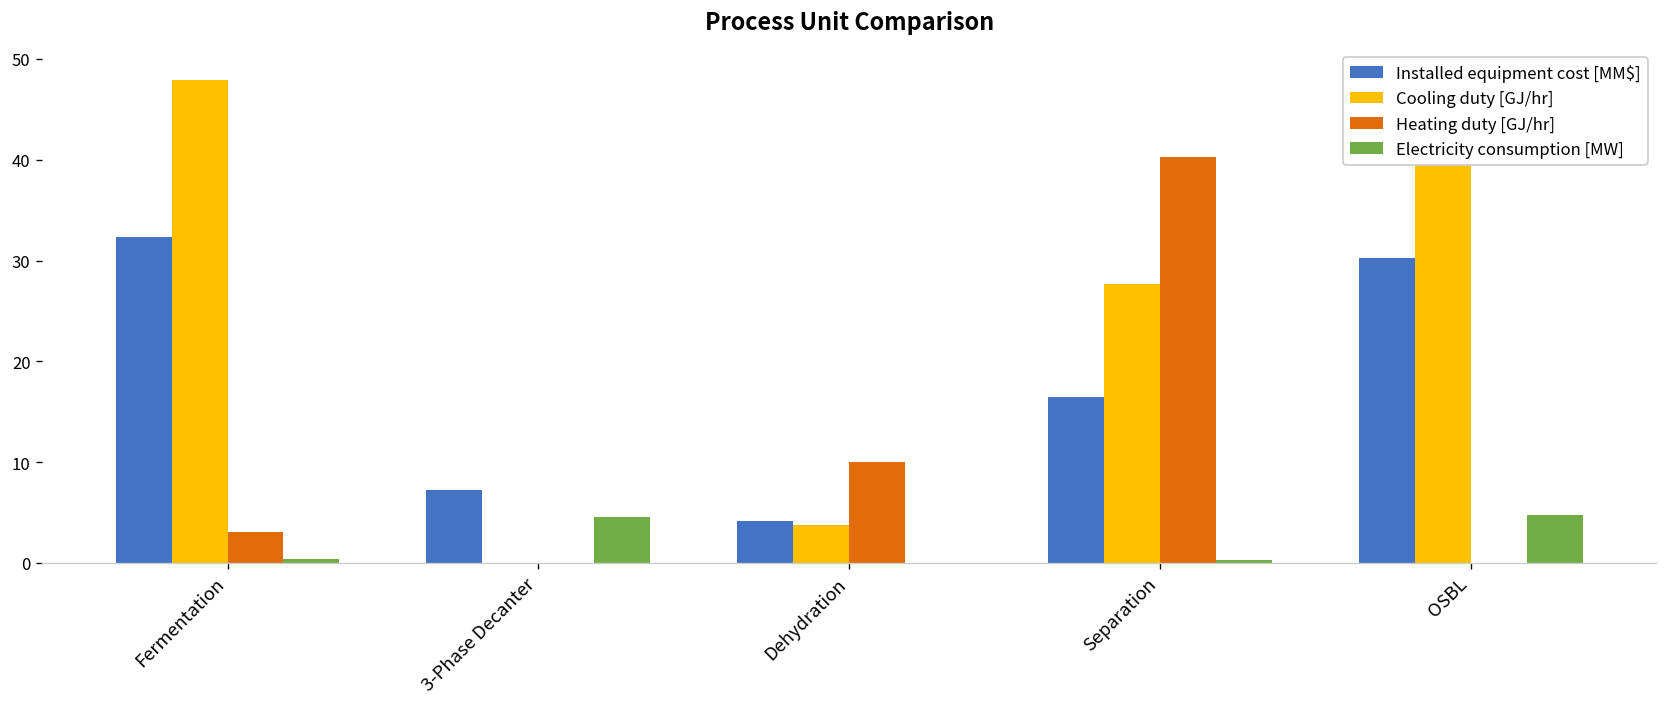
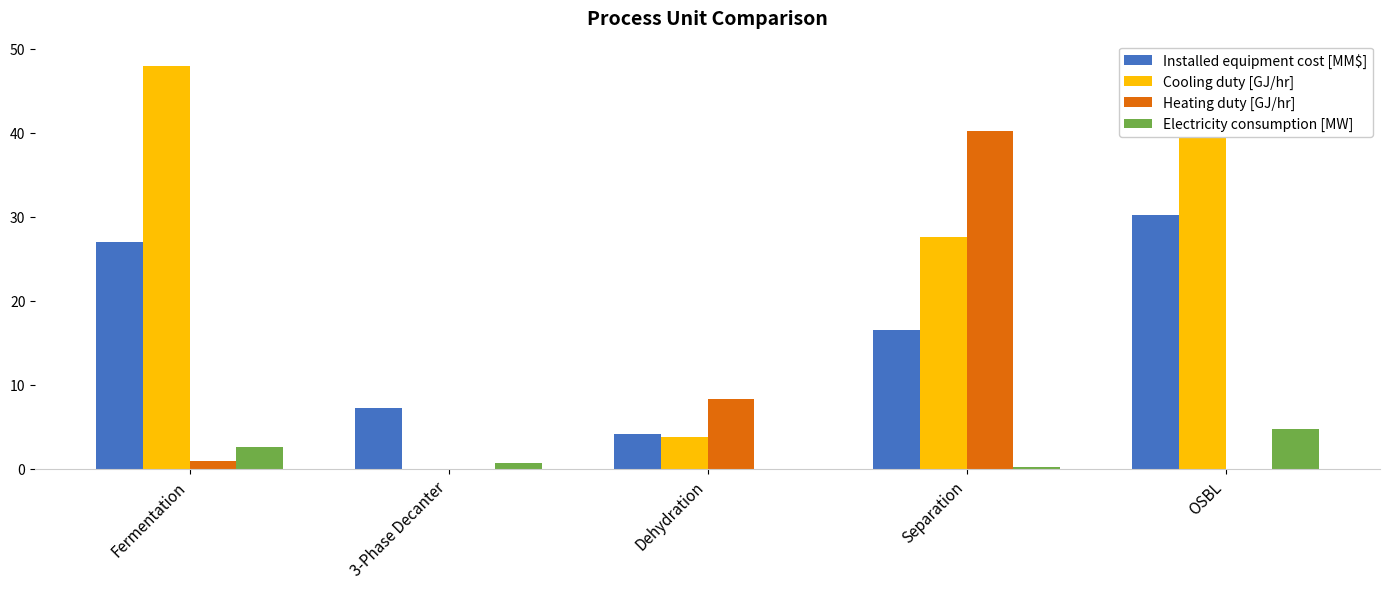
  {
    "Installed equipment cost [MM$]": {
-     "Fermentation": 32,
+     "Fermentation": 27,
      "3-Phase Decanter": 7,
      "Dehydration": 4,
      "Separation": 17,
      "OSBL": 30
    },
    "Cooling duty [GJ/hr]": {
      "Fermentation": 48,
      "3-Phase Decanter": 0,
      "Dehydration": 4,
      "Separation": 28
    },
    "Heating duty [GJ/hr]": {
-     "Fermentation": 3,
+     "Fermentation": 1,
      "3-Phase Decanter": 0,
-     "Dehydration": 10,
+     "Dehydration": 8,
      "Separation": 40,
      "OSBL": 0
    },
    "Electricity consumption [MW]": {
-     "Fermentation": 0,
-     "3-Phase Decanter": 5,
+     "Fermentation": 3,
+     "3-Phase Decanter": 1,
      "Dehydration": 0,
      "OSBL": 5
    }
  }
